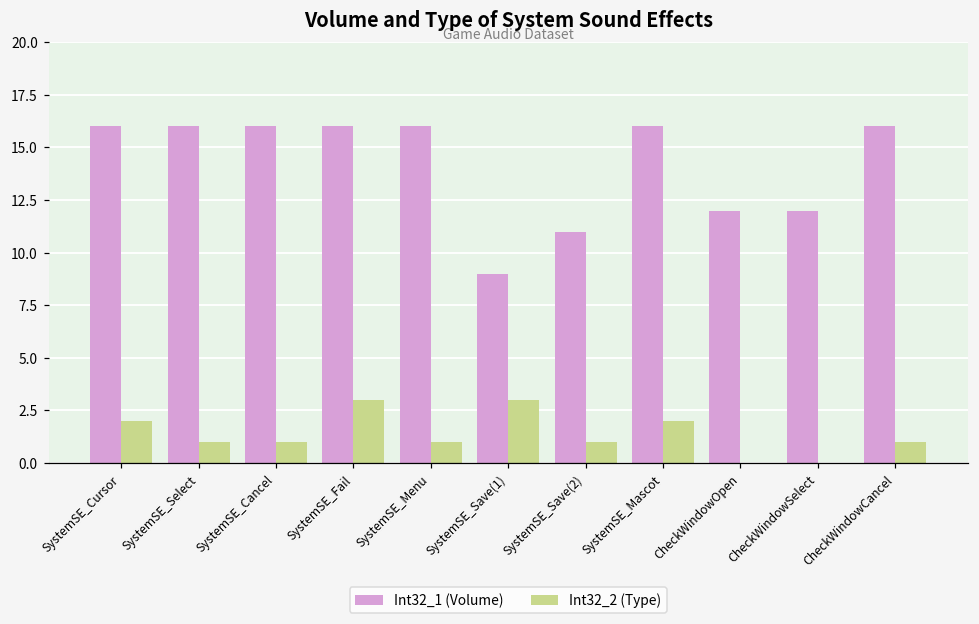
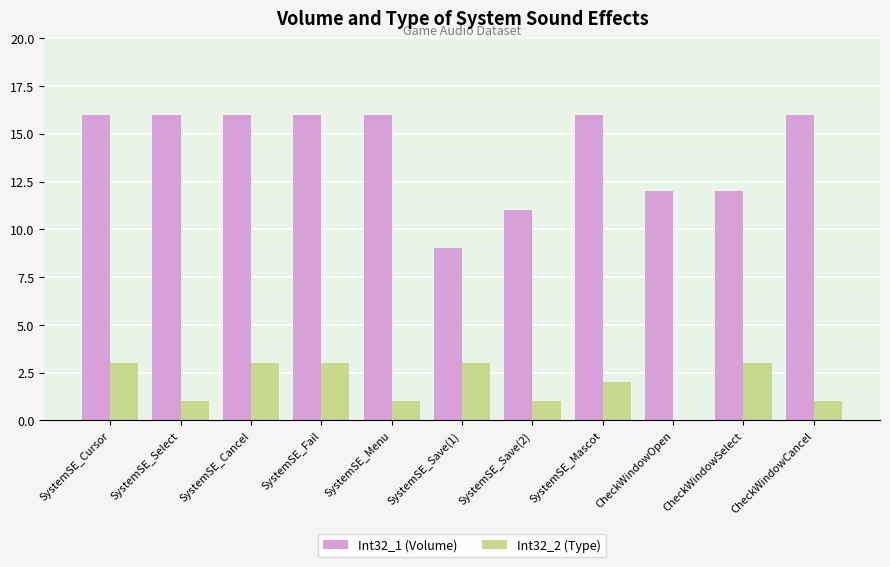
  {
    "Int32_1 (Volume)": {
      "SystemSE_Cursor": 16,
      "SystemSE_Select": 16,
      "SystemSE_Cancel": 16,
      "SystemSE_Fail": 16,
      "SystemSE_Menu": 16,
      "SystemSE_Save(1)": 9,
      "SystemSE_Save(2)": 11,
      "SystemSE_Mascot": 16,
      "CheckWindowOpen": 12,
      "CheckWindowSelect": 12,
      "CheckWindowCancel": 16
    },
    "Int32_2 (Type)": {
-     "SystemSE_Cursor": 2,
+     "SystemSE_Cursor": 3,
      "SystemSE_Select": 1,
-     "SystemSE_Cancel": 1,
+     "SystemSE_Cancel": 3,
      "SystemSE_Fail": 3,
      "SystemSE_Menu": 1,
      "SystemSE_Save(1)": 3,
      "SystemSE_Save(2)": 1,
      "SystemSE_Mascot": 2,
      "CheckWindowOpen": 0,
-     "CheckWindowSelect": 0,
+     "CheckWindowSelect": 3,
      "CheckWindowCancel": 1
    }
  }
